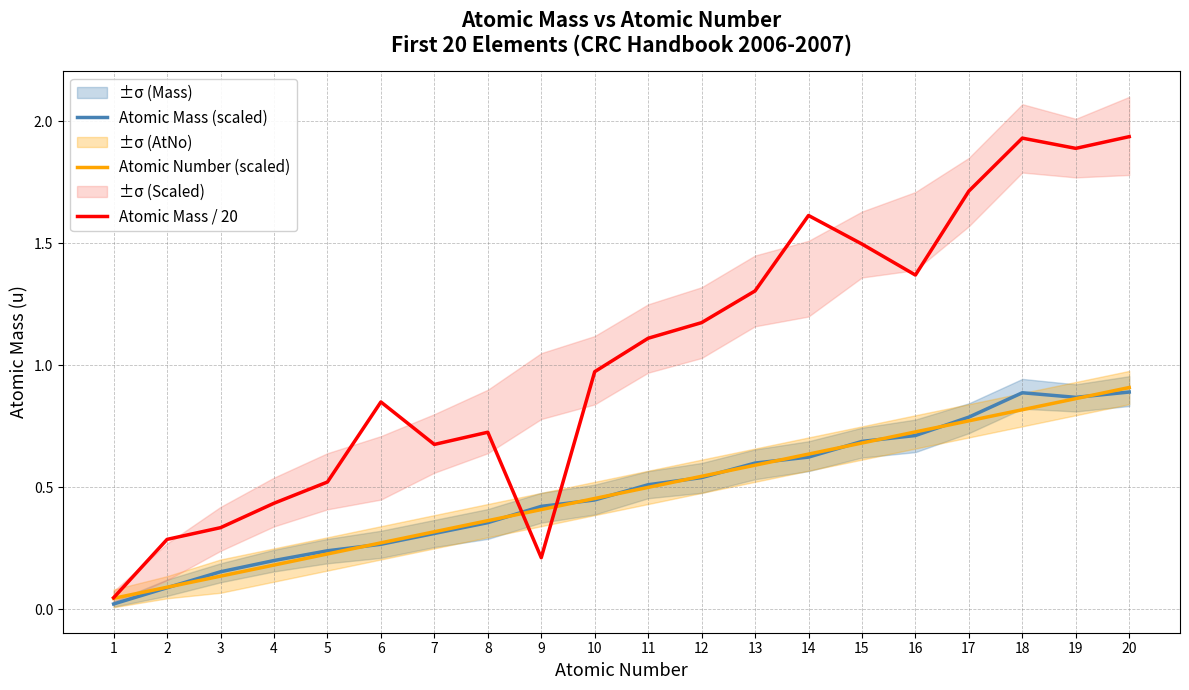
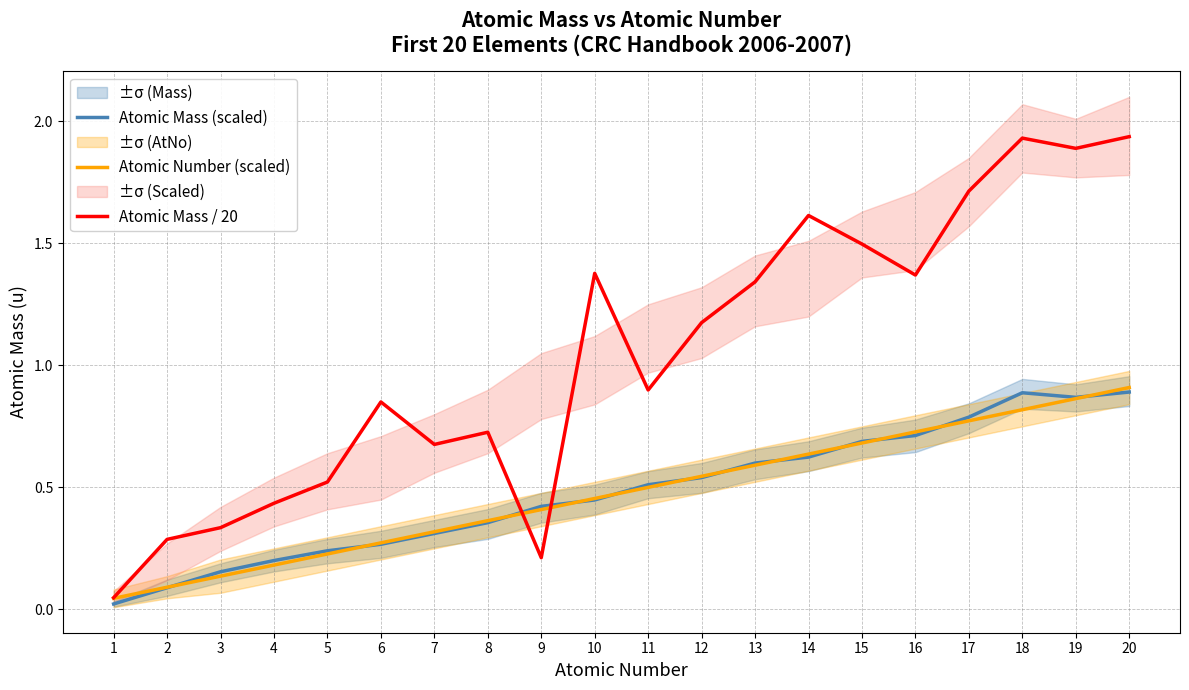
  {
    "Atomic Mass / 20": {
      "2": 0.29,
      "3": 0.34,
      "4": 0.44,
      "5": 0.52,
      "6": 0.85,
      "7": 0.68,
      "8": 0.73,
      "9": 0.21,
-     "10": 0.97,
-     "11": 1.11,
+     "10": 1.38,
+     "11": 0.90,
      "12": 1.18,
-     "13": 1.31,
+     "13": 1.34,
      "14": 1.61,
      "15": 1.50,
      "16": 1.37,
      "17": 1.71,
      "18": 1.93,
      "19": 1.89,
      "20": 1.94
    }
  }
